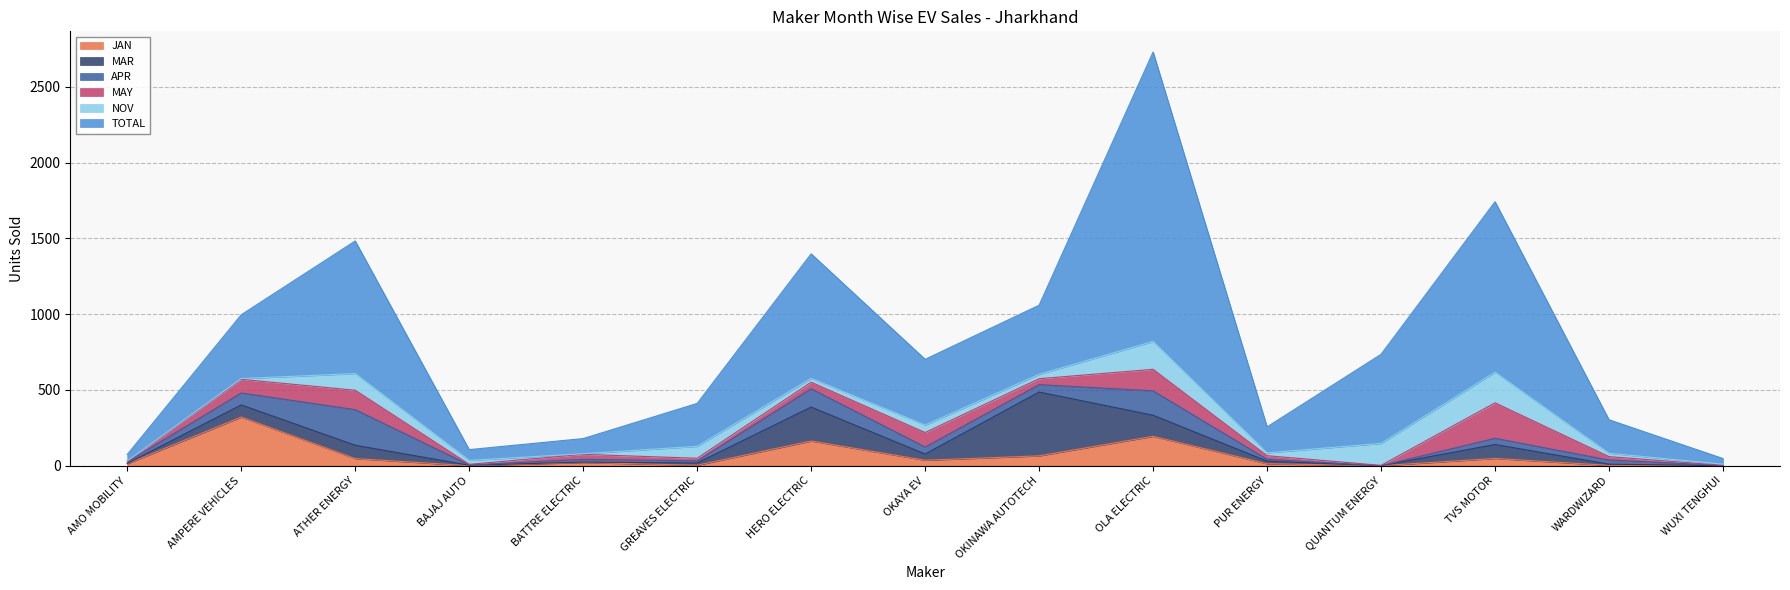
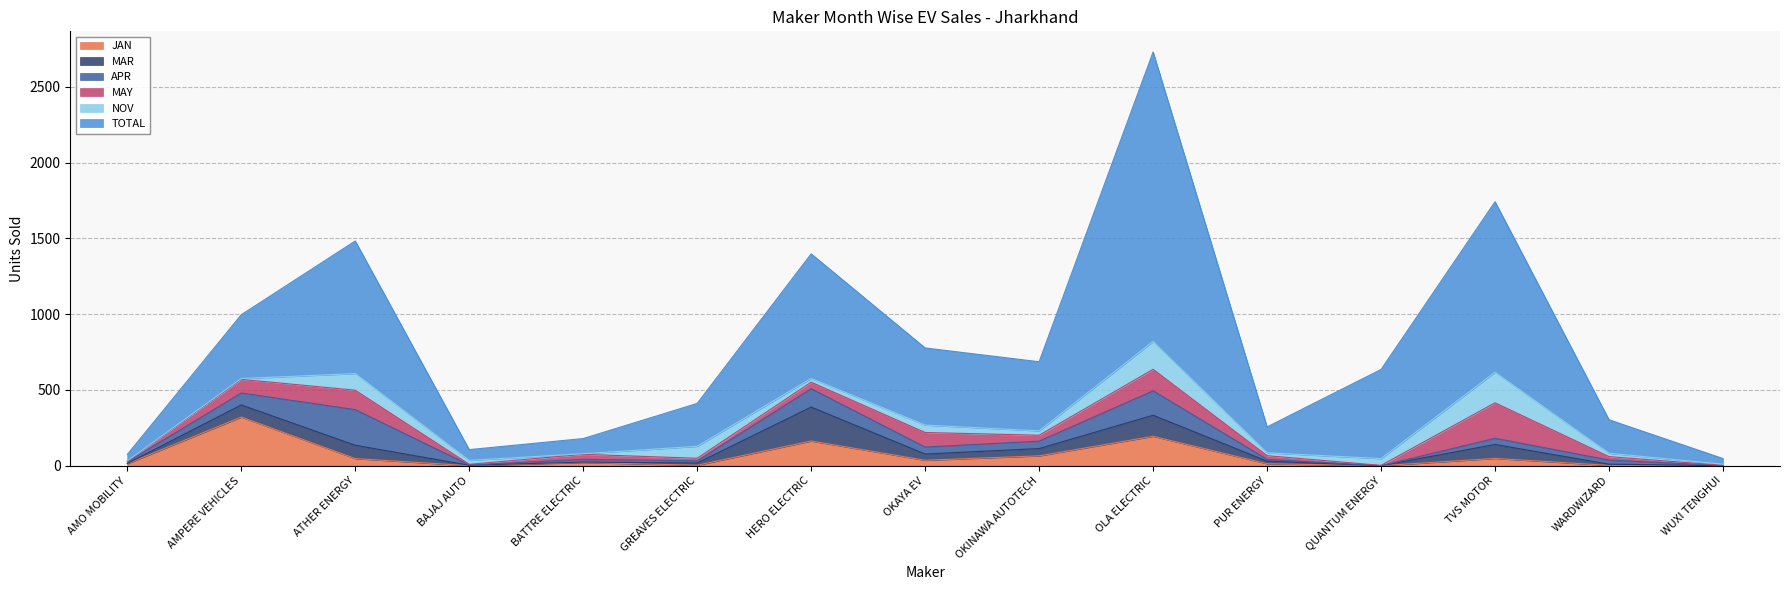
  {
    "JAN": {
      "AMPERE VEHICLES": 320,
      "ATHER ENERGY": 50,
      "HERO ELECTRIC": 160,
      "OKAYA EV": 40,
      "OKINAWA AUTOTECH": 70,
      "OLA ELECTRIC": 190,
      "PUR ENERGY": 10,
      "TVS MOTOR": 50
    },
    "MAR": {
      "AMPERE VEHICLES": 80,
      "ATHER ENERGY": 90,
      "HERO ELECTRIC": 220,
      "OKAYA EV": 40,
-     "OKINAWA AUTOTECH": 420,
+     "OKINAWA AUTOTECH": 50,
      "OLA ELECTRIC": 140,
      "TVS MOTOR": 90
    },
    "APR": {
      "AMPERE VEHICLES": 80,
      "ATHER ENERGY": 240,
      "BATTRE ELECTRIC": 20,
      "HERO ELECTRIC": 120,
      "OKAYA EV": 50,
      "OKINAWA AUTOTECH": 50,
      "OLA ELECTRIC": 160,
      "TVS MOTOR": 40,
      "WARDWIZARD": 30
    },
    "MAY": {
      "ATHER ENERGY": 130,
      "HERO ELECTRIC": 40,
      "OKAYA EV": 100,
      "OKINAWA AUTOTECH": 40,
      "OLA ELECTRIC": 140,
      "PUR ENERGY": 20,
      "TVS MOTOR": 230,
      "WARDWIZARD": 20
    },
    "NOV": {
      "ATHER ENERGY": 110,
      "BAJAJ AUTO": 30,
      "GREAVES ELECTRIC": 80,
      "HERO ELECTRIC": 30,
      "OKAYA EV": 50,
      "OKINAWA AUTOTECH": 30,
      "OLA ELECTRIC": 180,
      "PUR ENERGY": 20,
-     "QUANTUM ENERGY": 150,
+     "QUANTUM ENERGY": 50,
      "TVS MOTOR": 200,
      "WARDWIZARD": 20
    },
    "TOTAL": {
      "AMO MOBILITY": 40,
      "AMPERE VEHICLES": 420,
      "ATHER ENERGY": 880,
      "BAJAJ AUTO": 70,
      "BATTRE ELECTRIC": 100,
      "GREAVES ELECTRIC": 280,
      "HERO ELECTRIC": 820,
-     "OKAYA EV": 430,
+     "OKAYA EV": 510,
      "OKINAWA AUTOTECH": 460,
      "OLA ELECTRIC": 1910,
      "PUR ENERGY": 170,
      "QUANTUM ENERGY": 590,
      "TVS MOTOR": 1130,
      "WARDWIZARD": 220,
      "WUXI TENGHUI": 40
    }
  }
